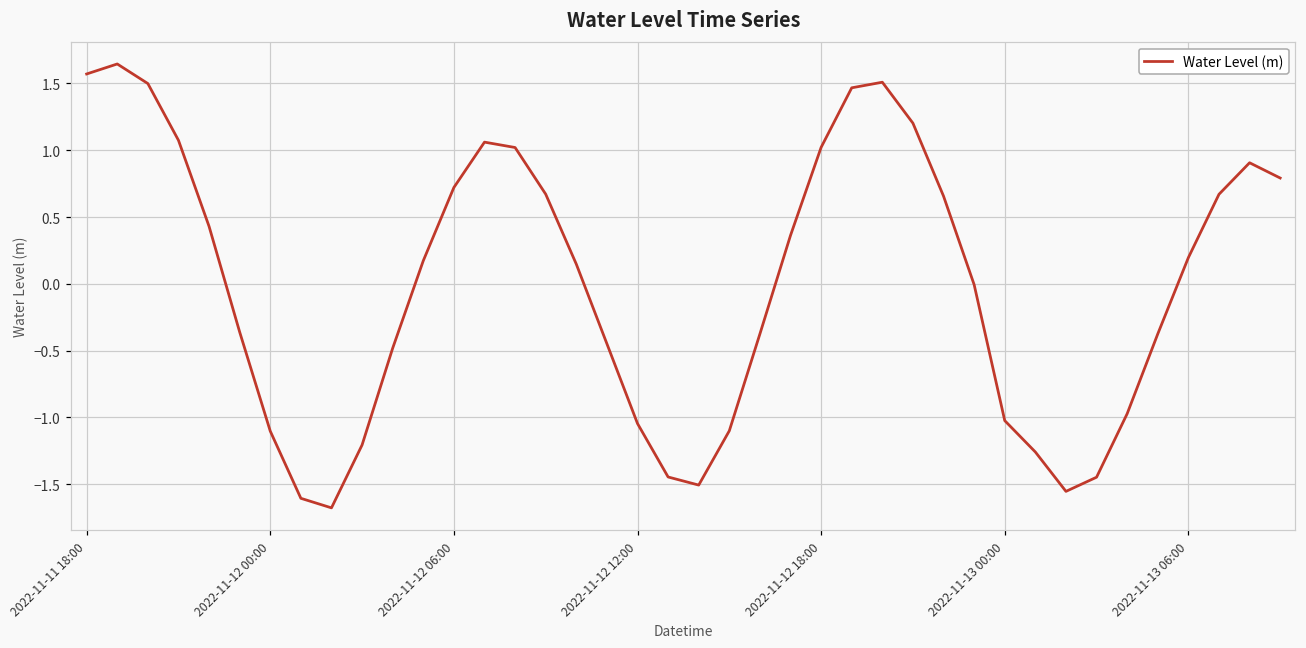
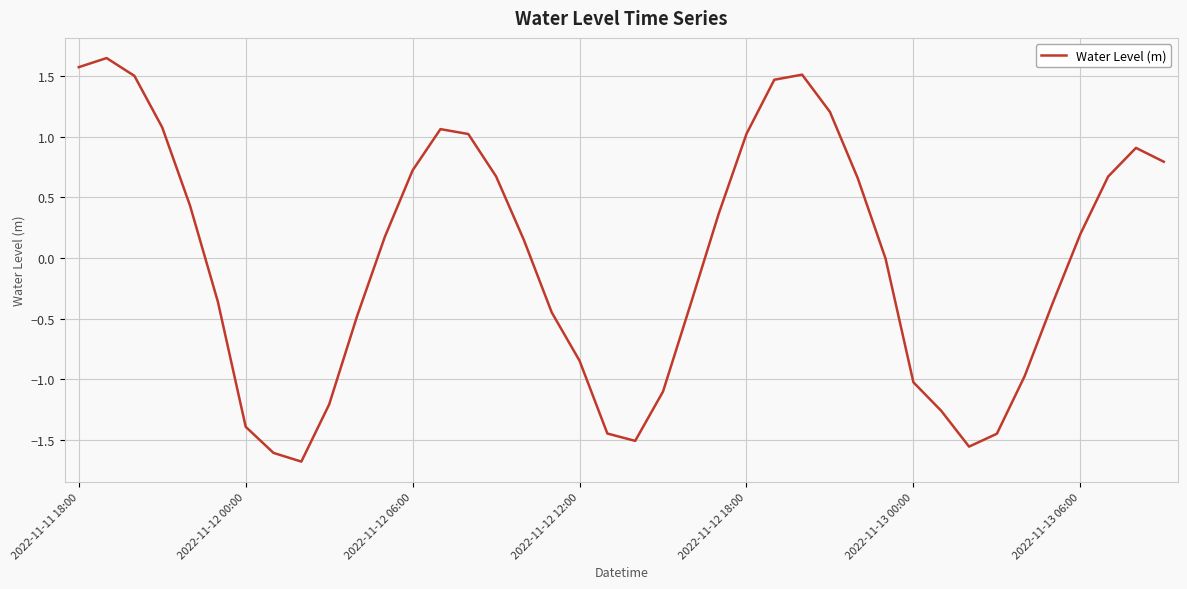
  {
    "2022-11-11 18:00": 1.57,
-   "2022-11-12 00:00": -1.10,
+   "2022-11-12 00:00": -1.39,
    "2022-11-12 06:00": 0.72,
-   "2022-11-12 12:00": -1.05,
+   "2022-11-12 12:00": -0.85,
    "2022-11-12 18:00": 1.02,
    "2022-11-13 00:00": -1.02,
    "2022-11-13 06:00": 0.20
  }
